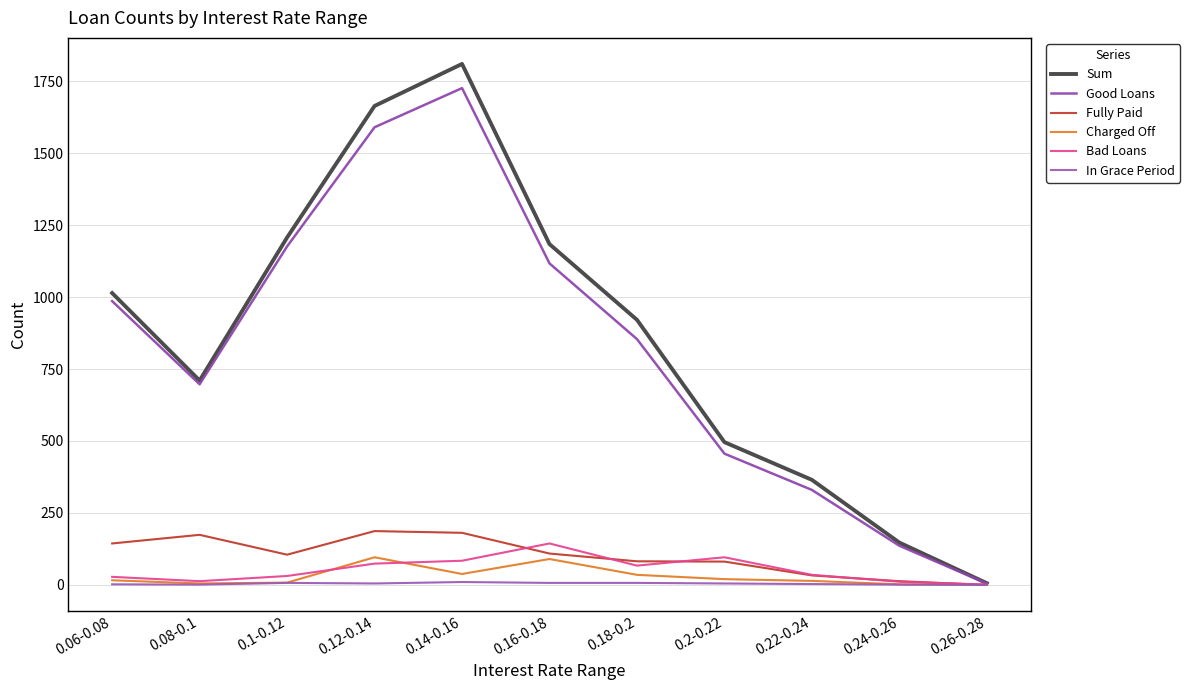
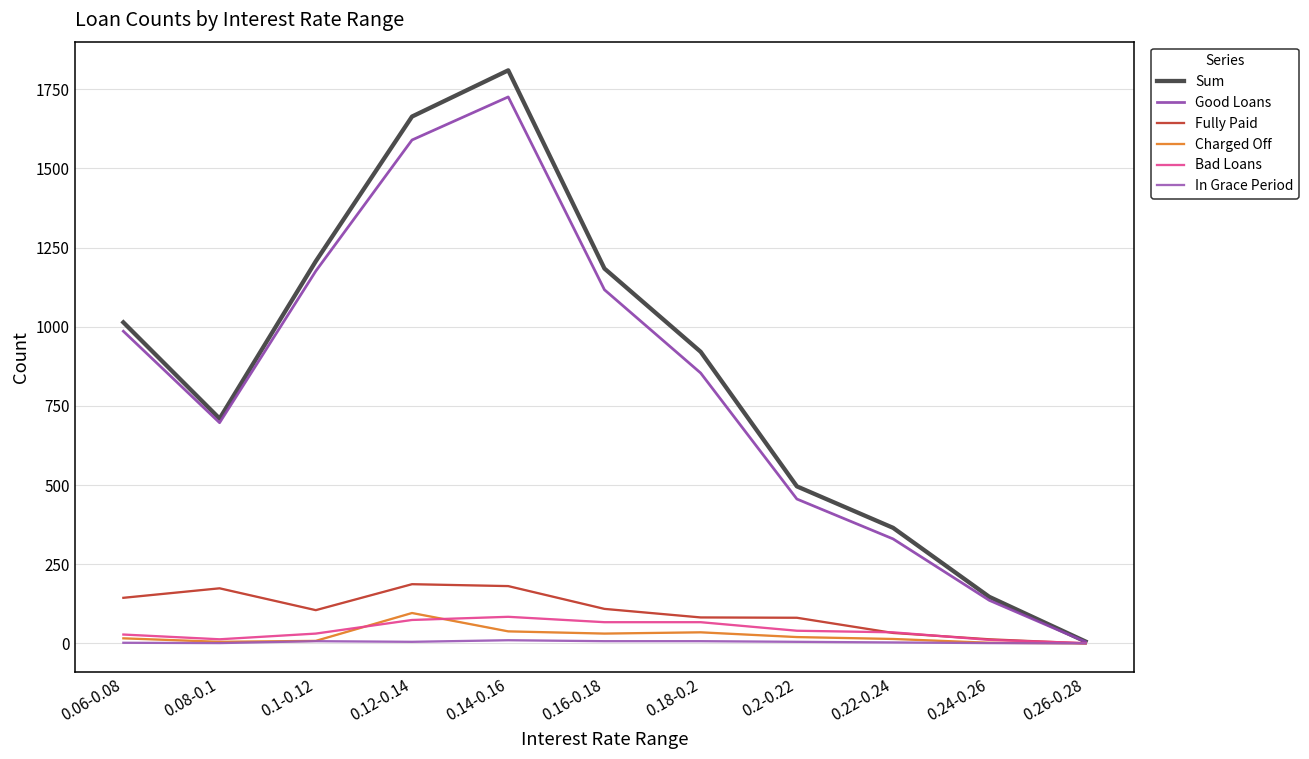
  {
    "Fully Paid": {
      "0.06-0.08": 140,
      "0.08-0.1": 170,
      "0.1-0.12": 110,
      "0.12-0.14": 190,
      "0.14-0.16": 180,
      "0.16-0.18": 110,
      "0.18-0.2": 80,
      "0.2-0.22": 80
    },
    "Charged Off": {
      "0.06-0.08": 20,
      "0.12-0.14": 100,
      "0.14-0.16": 40,
-     "0.16-0.18": 90,
+     "0.16-0.18": 30,
      "0.18-0.2": 40,
      "0.2-0.22": 20,
      "0.22-0.24": 10
    },
    "Bad Loans": {
      "0.06-0.08": 30,
      "0.1-0.12": 30,
      "0.12-0.14": 70,
      "0.14-0.16": 80,
-     "0.16-0.18": 140,
+     "0.16-0.18": 70,
      "0.18-0.2": 70,
-     "0.2-0.22": 100
+     "0.2-0.22": 40
    },
    "Sum": {
      "0.06-0.08": 1010,
      "0.08-0.1": 710,
      "0.1-0.12": 1210,
      "0.12-0.14": 1660,
      "0.14-0.16": 1810,
      "0.16-0.18": 1180,
      "0.18-0.2": 920,
      "0.2-0.22": 500,
      "0.22-0.24": 370,
      "0.24-0.26": 150
    }
  }
